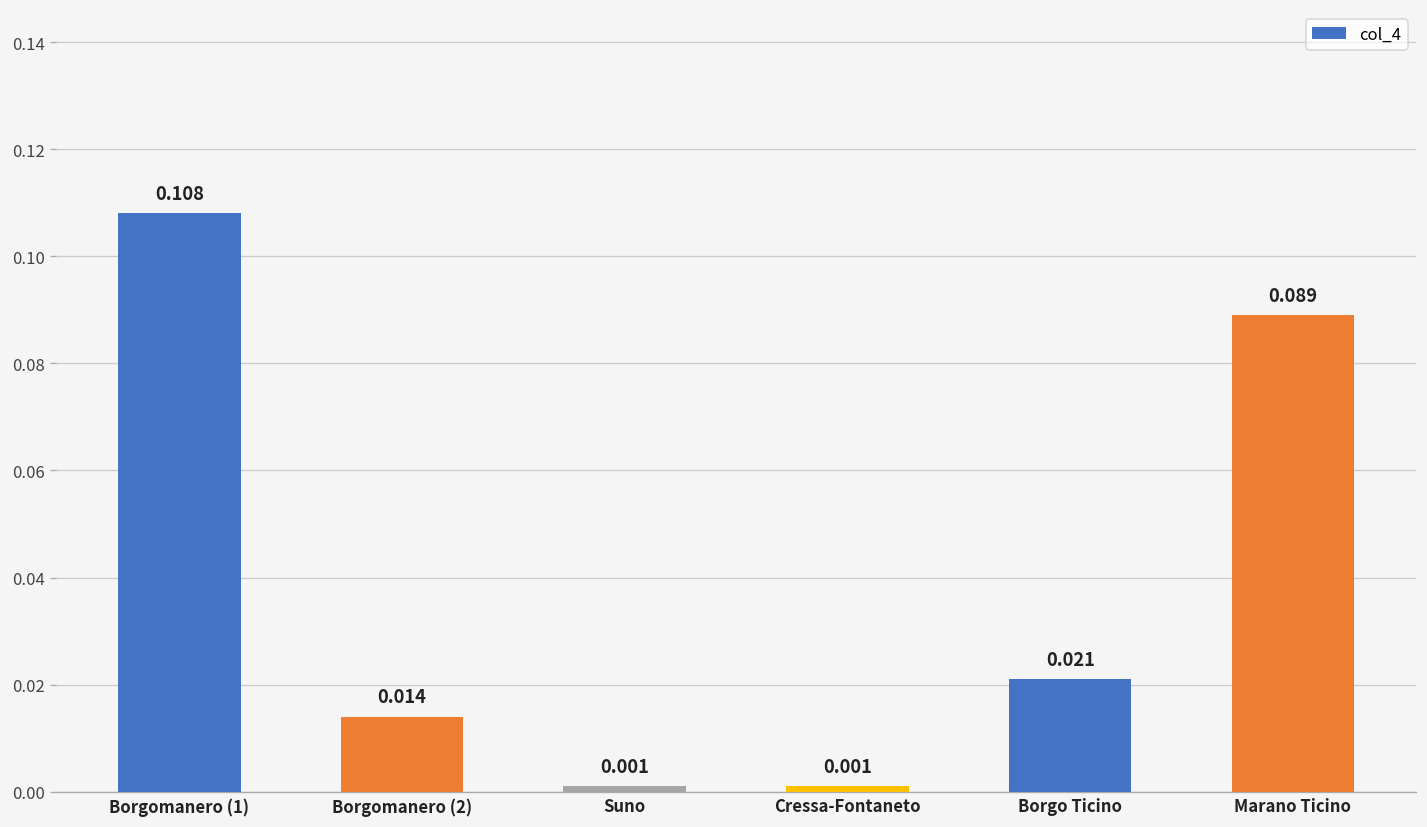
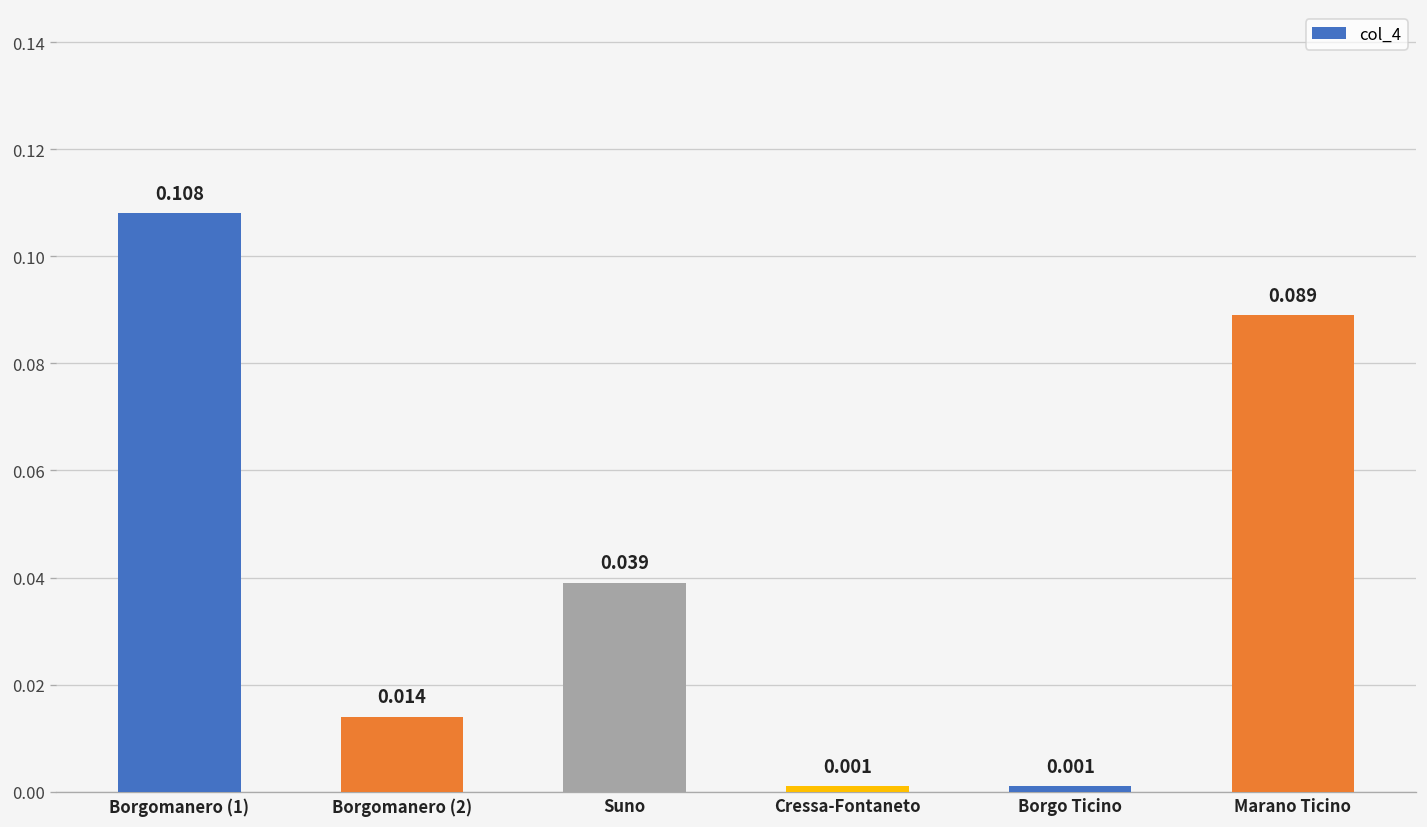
  {
    "Borgomanero (1)": 0.108,
    "Borgomanero (2)": 0.014,
-   "Suno": 0.001,
+   "Suno": 0.039,
    "Cressa-Fontaneto": 0.001,
-   "Borgo Ticino": 0.021,
+   "Borgo Ticino": 0.001,
    "Marano Ticino": 0.089
  }
